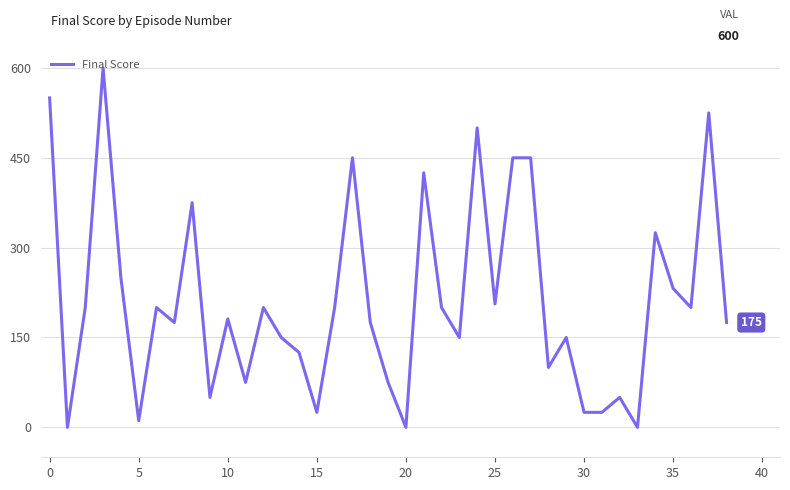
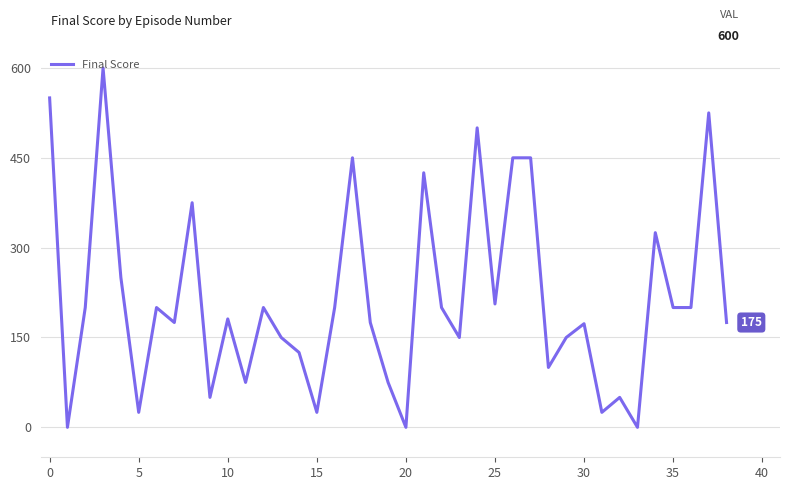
  {
    "0": 550,
-   "5": 10,
+   "5": 30,
    "10": 180,
    "15": 30,
    "20": 0,
    "25": 210,
-   "30": 30,
-   "35": 230
+   "30": 170,
+   "35": 200
  }
